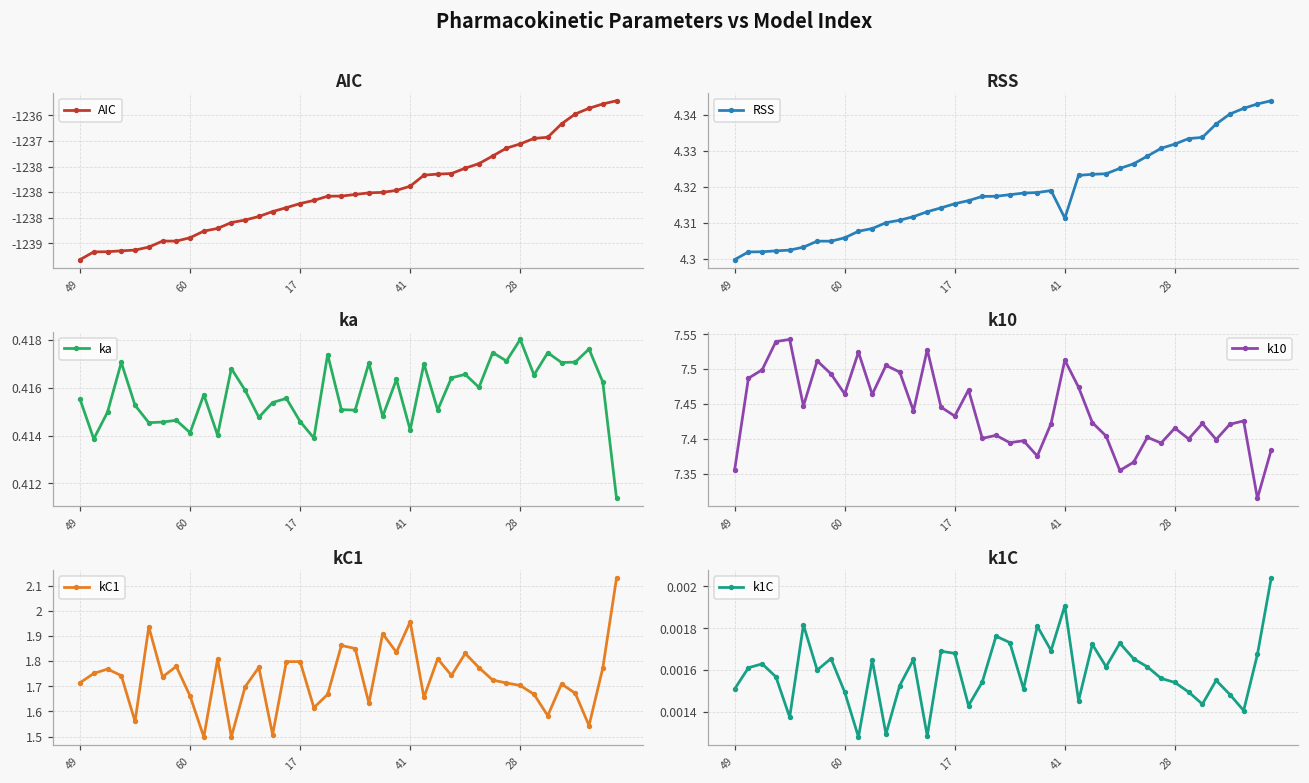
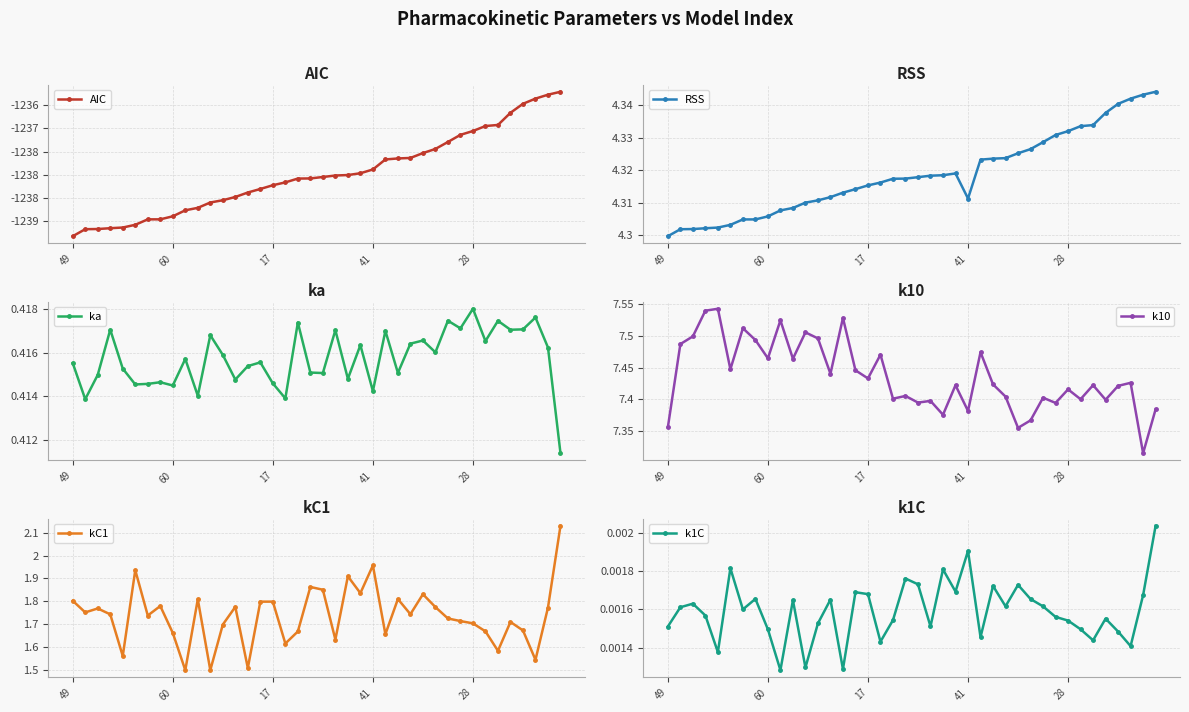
  {
    "RSS": {
      "49": 4.300,
      "60": 4.306,
      "41": 4.311
    },
    "ka": {
      "49": 0.4155,
-     "60": 0.4141,
+     "60": 0.4145,
      "41": 0.4142
    },
    "k10": {
      "49": 7.36,
      "60": 7.46,
-     "41": 7.51
+     "41": 7.38
    },
    "kC1": {
-     "49": 1.71,
+     "49": 1.80,
      "60": 1.66,
      "41": 1.96
    },
    "k1C": {
      "49": 0.00151,
      "60": 0.00150,
      "41": 0.00191
    }
  }
